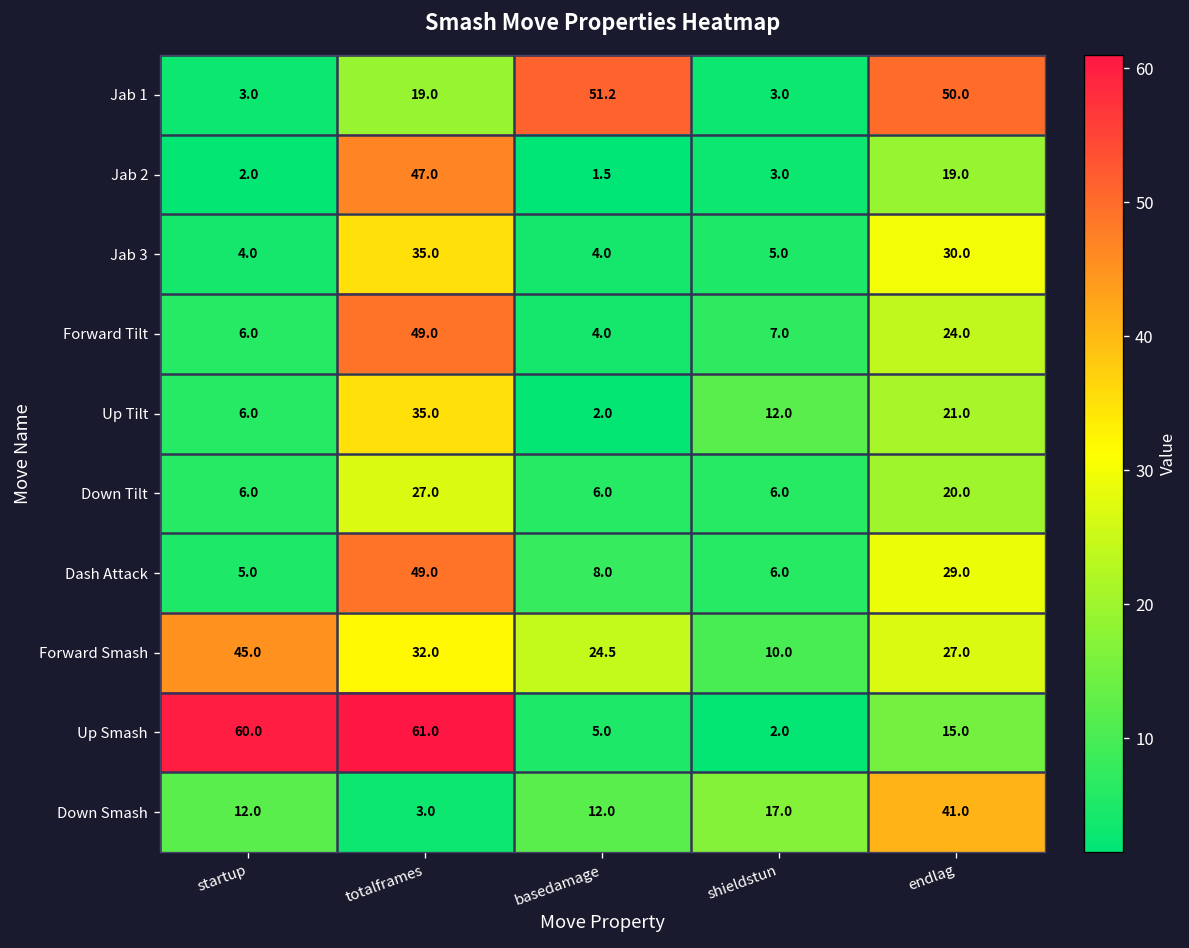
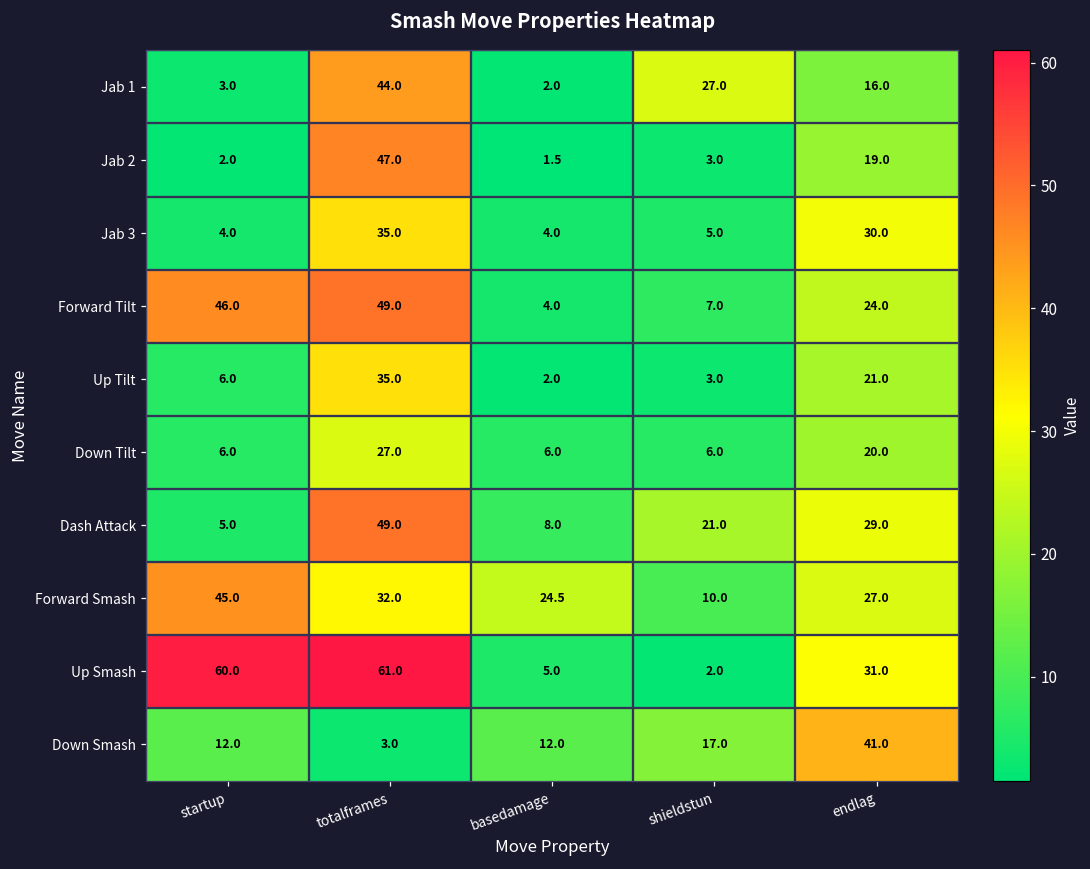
  {
    "Jab 1": {
      "startup": 3.0,
-     "totalframes": 19.0,
-     "basedamage": 51.2,
-     "shieldstun": 3.0,
-     "endlag": 50.0
+     "totalframes": 44.0,
+     "basedamage": 2.0,
+     "shieldstun": 27.0,
+     "endlag": 16.0
    },
    "Jab 2": {
      "startup": 2.0,
      "totalframes": 47.0,
      "basedamage": 1.5,
      "shieldstun": 3.0,
      "endlag": 19.0
    },
    "Jab 3": {
      "startup": 4.0,
      "totalframes": 35.0,
      "basedamage": 4.0,
      "shieldstun": 5.0,
      "endlag": 30.0
    },
    "Forward Tilt": {
-     "startup": 6.0,
+     "startup": 46.0,
      "totalframes": 49.0,
      "basedamage": 4.0,
      "shieldstun": 7.0,
      "endlag": 24.0
    },
    "Up Tilt": {
      "startup": 6.0,
      "totalframes": 35.0,
      "basedamage": 2.0,
-     "shieldstun": 12.0,
+     "shieldstun": 3.0,
      "endlag": 21.0
    },
    "Down Tilt": {
      "startup": 6.0,
      "totalframes": 27.0,
      "basedamage": 6.0,
      "shieldstun": 6.0,
      "endlag": 20.0
    },
    "Dash Attack": {
      "startup": 5.0,
      "totalframes": 49.0,
      "basedamage": 8.0,
-     "shieldstun": 6.0,
+     "shieldstun": 21.0,
      "endlag": 29.0
    },
    "Forward Smash": {
      "startup": 45.0,
      "totalframes": 32.0,
      "basedamage": 24.5,
      "shieldstun": 10.0,
      "endlag": 27.0
    },
    "Up Smash": {
      "startup": 60.0,
      "totalframes": 61.0,
      "basedamage": 5.0,
      "shieldstun": 2.0,
-     "endlag": 15.0
+     "endlag": 31.0
    },
    "Down Smash": {
      "startup": 12.0,
      "totalframes": 3.0,
      "basedamage": 12.0,
      "shieldstun": 17.0,
      "endlag": 41.0
    }
  }
